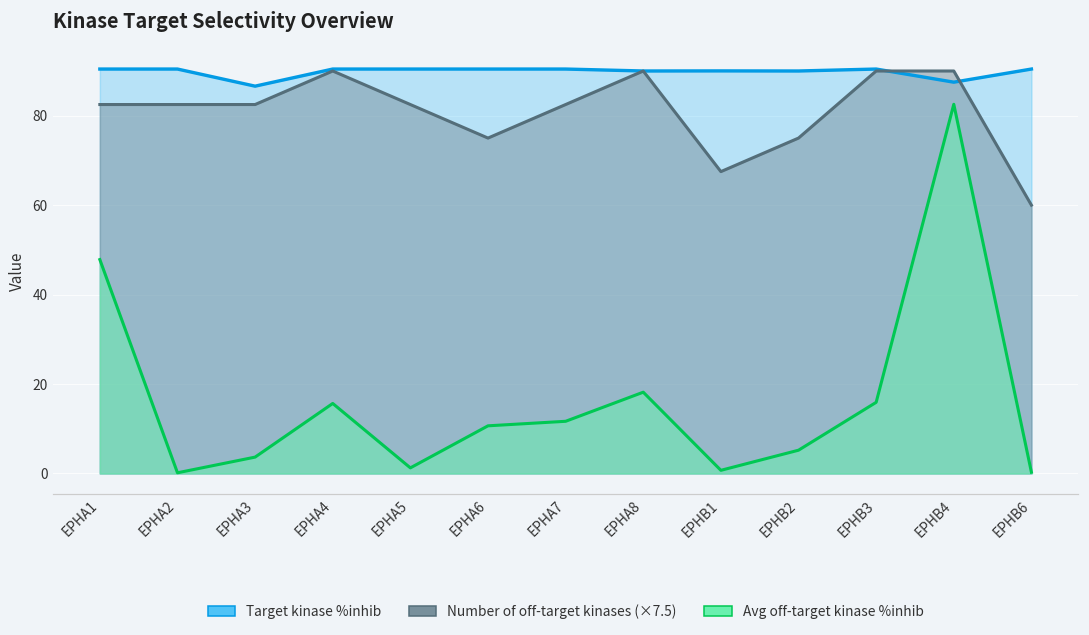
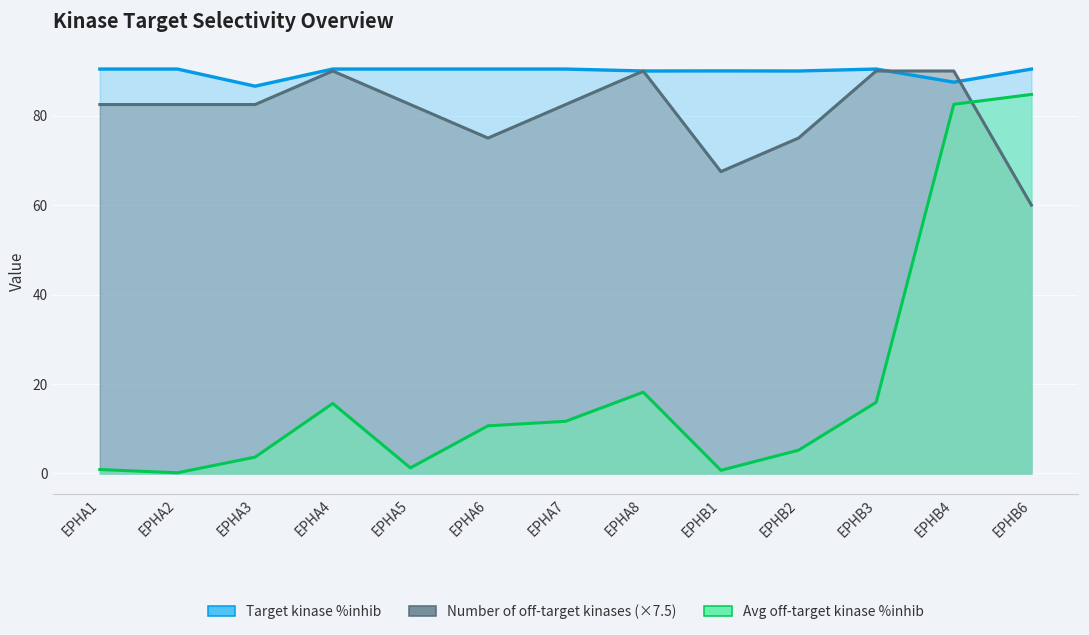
  {
    "Target kinase %inhib": {
      "EPHA1": 90,
      "EPHA2": 90,
      "EPHA3": 87,
      "EPHA5": 90,
      "EPHA6": 90,
      "EPHA7": 90,
      "EPHB1": 90,
      "EPHB2": 90,
      "EPHB4": 88,
      "EPHB6": 90
    },
    "Number of off-target kinases (×7.5)": {
      "EPHA1": 83,
      "EPHA2": 83,
      "EPHA3": 83,
      "EPHA5": 83,
      "EPHA6": 75,
      "EPHA7": 83,
      "EPHB1": 68,
      "EPHB2": 75,
      "EPHB4": 90,
      "EPHB6": 60
    },
    "Avg off-target kinase %inhib": {
-     "EPHA1": 48,
+     "EPHA1": 1,
      "EPHA2": 0,
      "EPHA3": 4,
      "EPHA4": 16,
      "EPHA5": 1,
      "EPHA6": 11,
      "EPHA7": 12,
      "EPHA8": 18,
      "EPHB1": 1,
      "EPHB2": 5,
      "EPHB3": 16,
      "EPHB4": 83,
-     "EPHB6": 0
+     "EPHB6": 85
    }
  }
